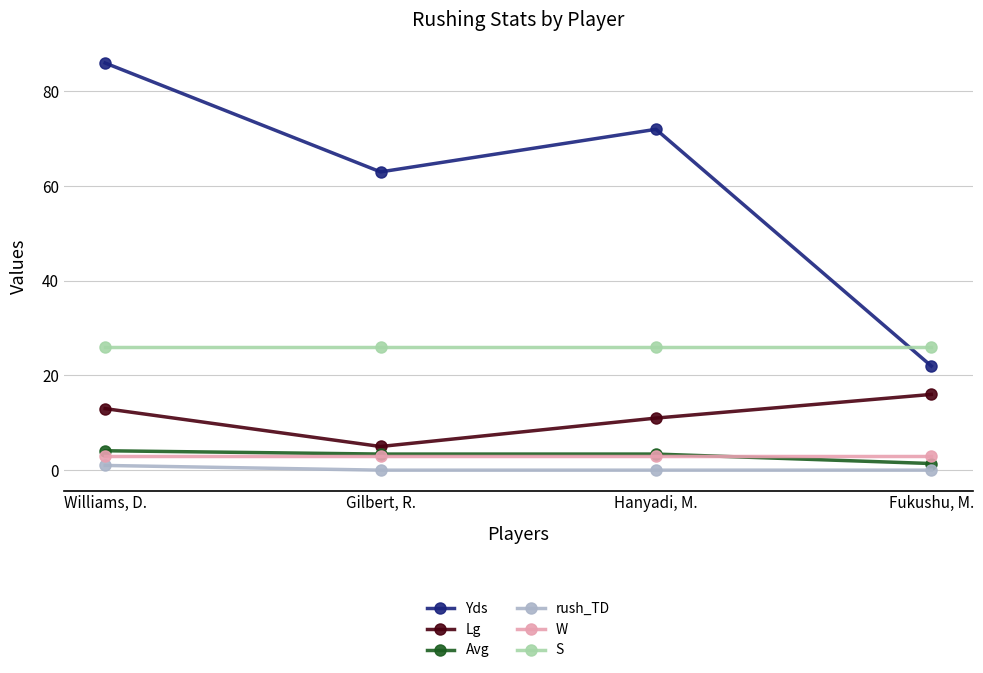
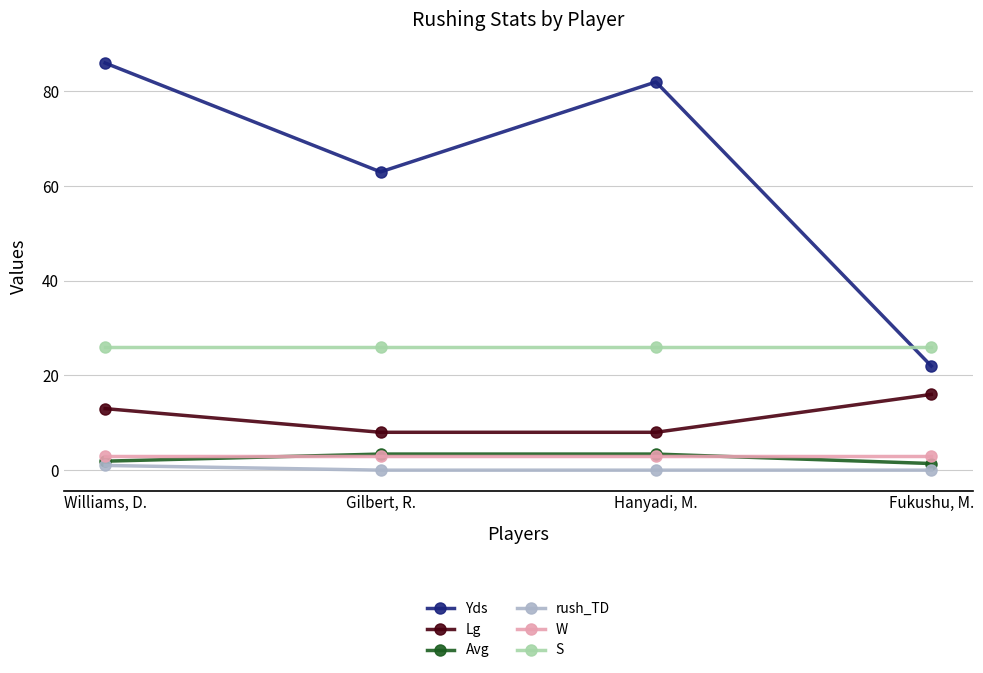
  {
    "Yds": {
      "Williams, D.": 86,
      "Gilbert, R.": 63,
-     "Hanyadi, M.": 72,
+     "Hanyadi, M.": 82,
      "Fukushu, M.": 22
    },
    "Lg": {
      "Williams, D.": 13,
-     "Gilbert, R.": 5,
-     "Hanyadi, M.": 11,
+     "Gilbert, R.": 8,
+     "Hanyadi, M.": 8,
      "Fukushu, M.": 16
    },
    "Avg": {
-     "Williams, D.": 4,
+     "Williams, D.": 2,
      "Fukushu, M.": 1
    },
    "W": {
      "Williams, D.": 3,
      "Fukushu, M.": 3
    }
  }
